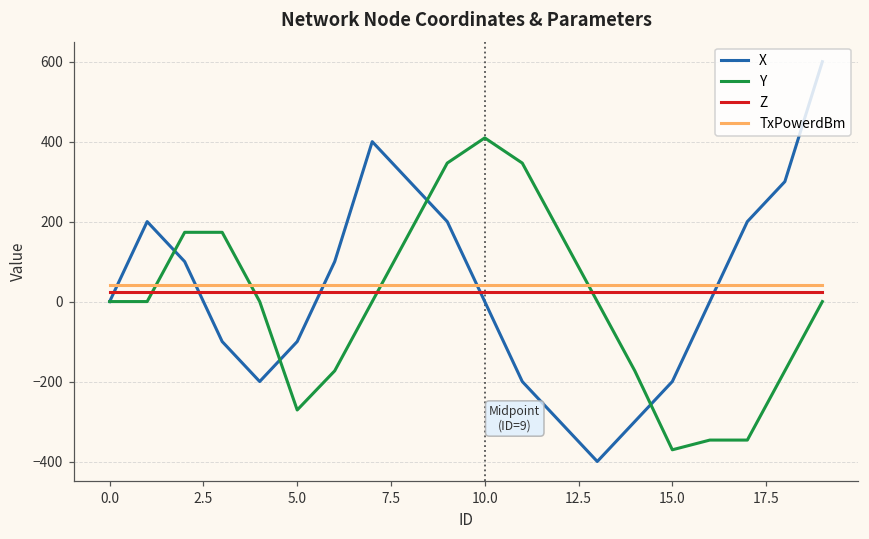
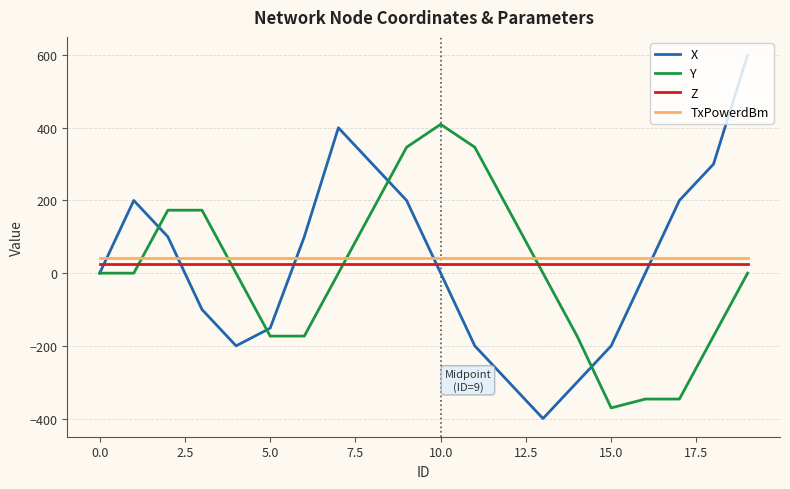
  {
    "X": {
-     "5.0": -100,
+     "5.0": -150,
      "10.0": 0,
      "15.0": -200
    },
    "Y": {
-     "5.0": -270,
+     "5.0": -170,
      "10.0": 410,
      "15.0": -370
    },
    "Z": {
      "0.0": 30,
      "5.0": 30,
      "10.0": 30,
      "15.0": 30
    },
    "TxPowerdBm": {
      "0.0": 40,
      "5.0": 40,
      "10.0": 40,
      "15.0": 40
    }
  }
